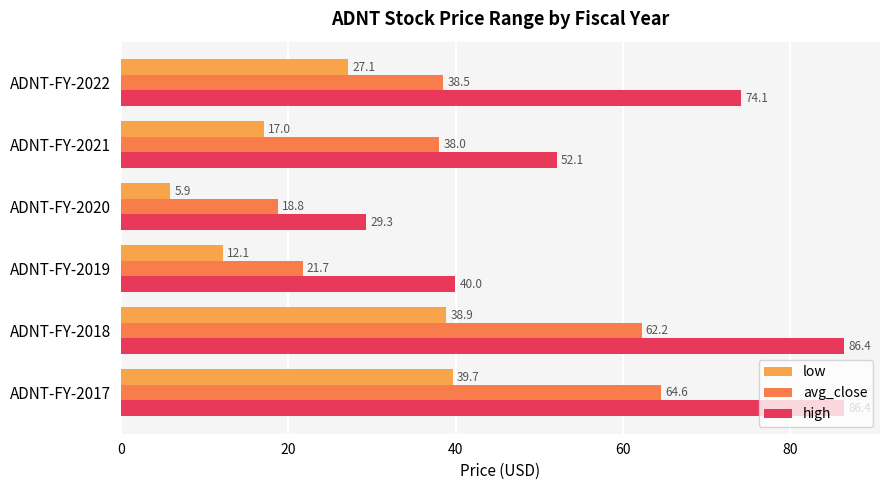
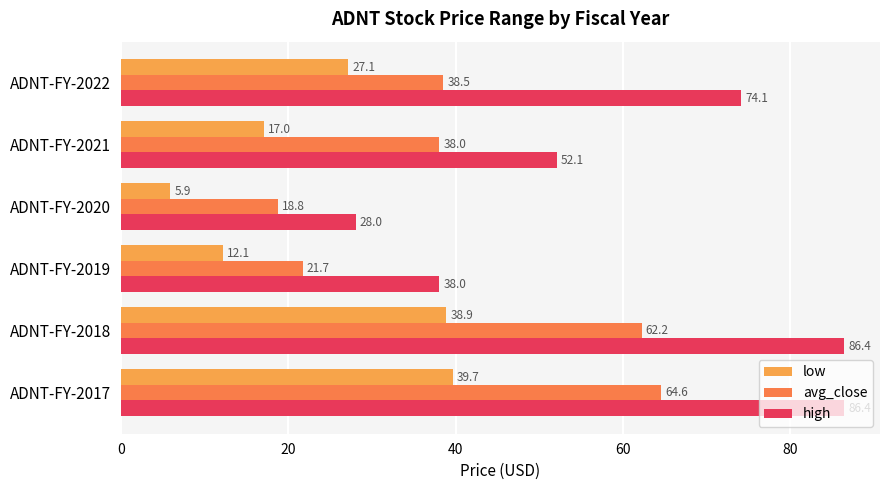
  {
    "high": {
      "ADNT-FY-2022": 74.1,
      "ADNT-FY-2021": 52.1,
-     "ADNT-FY-2020": 29.3,
-     "ADNT-FY-2019": 40.0,
+     "ADNT-FY-2020": 28.0,
+     "ADNT-FY-2019": 38.0,
      "ADNT-FY-2018": 86.4
    }
  }
